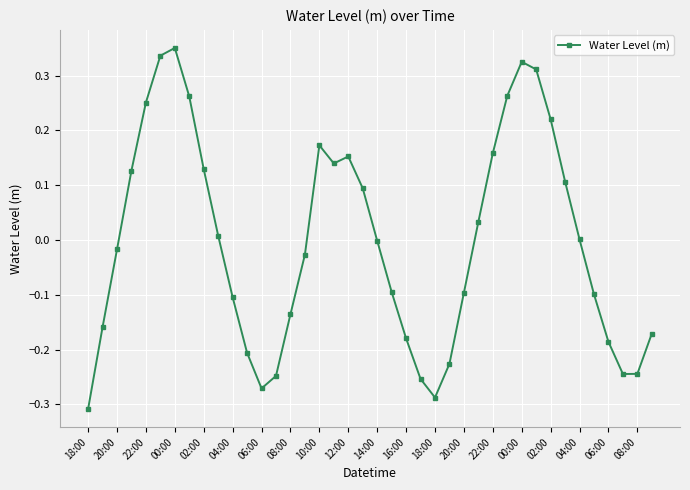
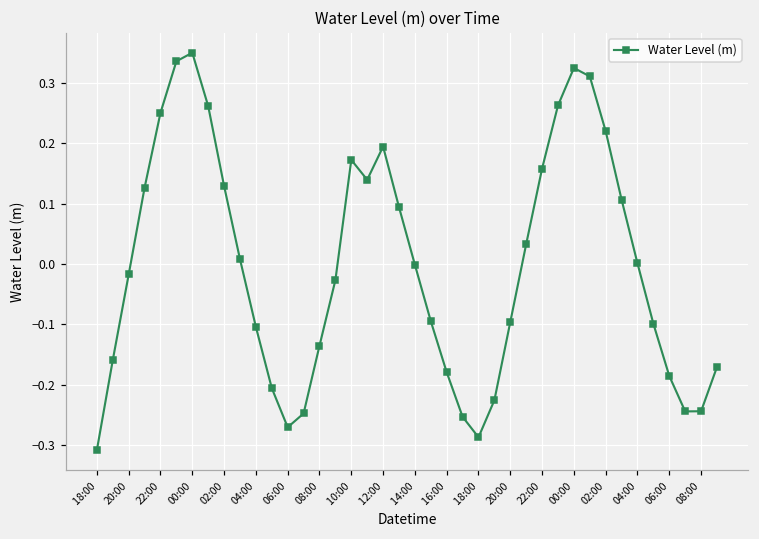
  {
    "10:00": 0.17,
-   "12:00": 0.15,
+   "12:00": 0.19,
    "14:00": 0.00,
    "16:00": -0.18
  }
